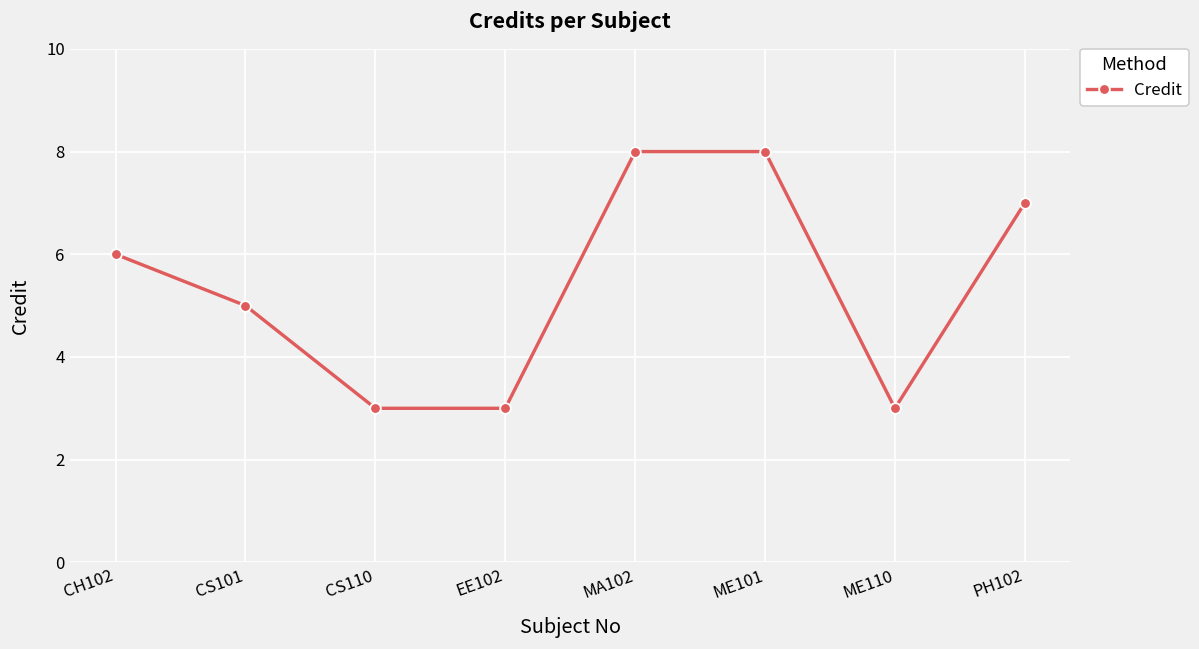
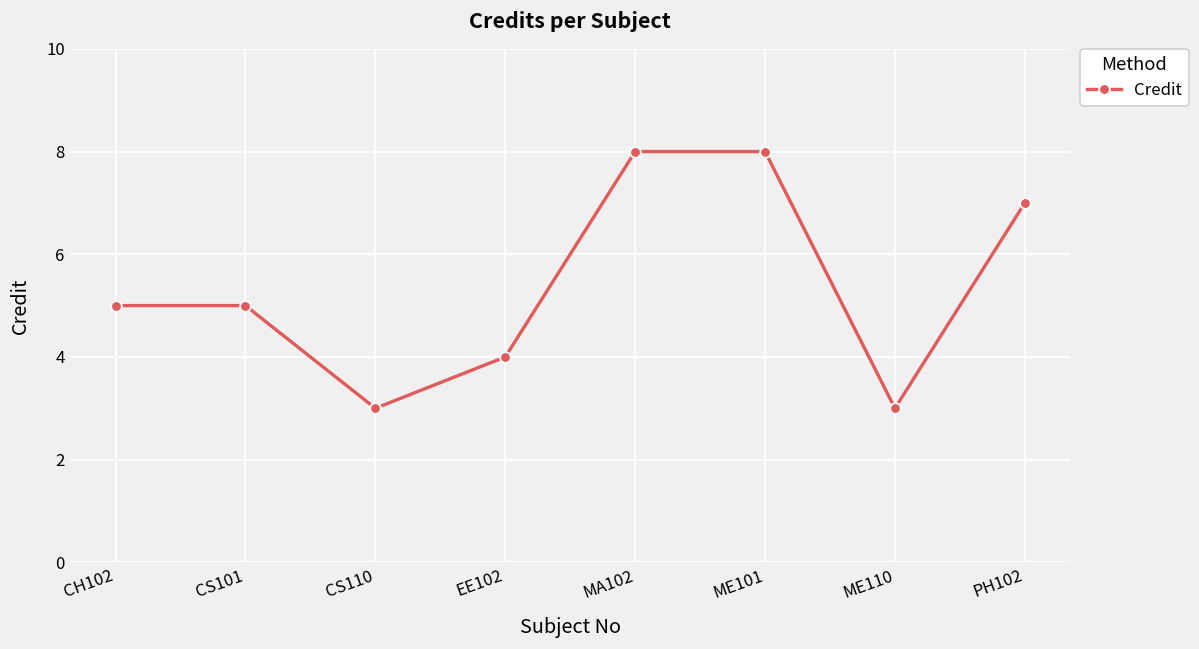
  {
-   "CH102": 6,
+   "CH102": 5,
    "CS101": 5,
    "CS110": 3,
-   "EE102": 3,
+   "EE102": 4,
    "MA102": 8,
    "ME101": 8,
    "ME110": 3,
    "PH102": 7
  }
